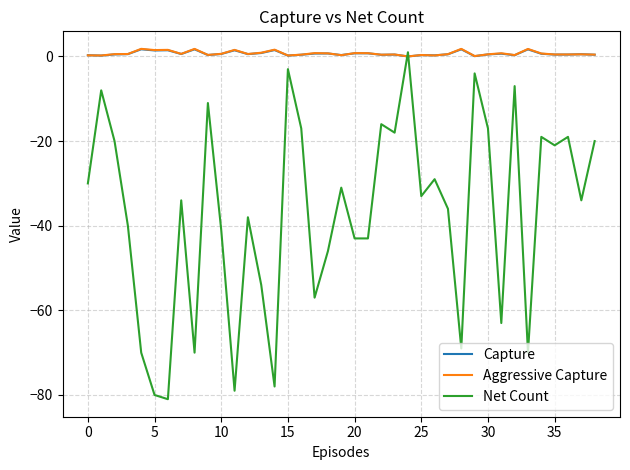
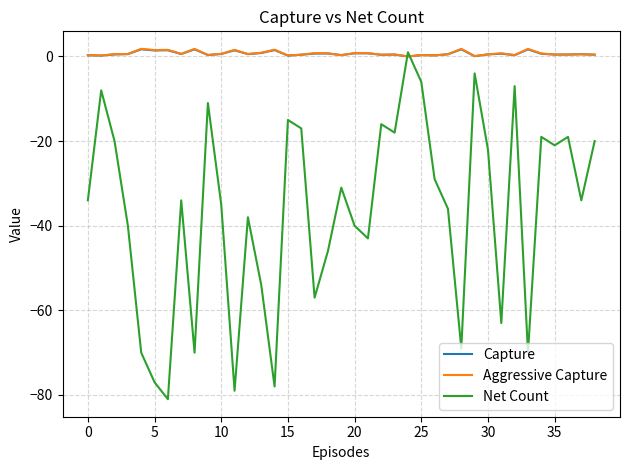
  {
    "Net Count": {
-     "0": -30,
-     "5": -80,
-     "10": -41,
-     "15": -3,
-     "20": -43,
-     "25": -33,
-     "30": -17,
+     "0": -34,
+     "5": -77,
+     "10": -35,
+     "15": -15,
+     "20": -40,
+     "25": -6,
+     "30": -22,
      "35": -21
    }
  }
